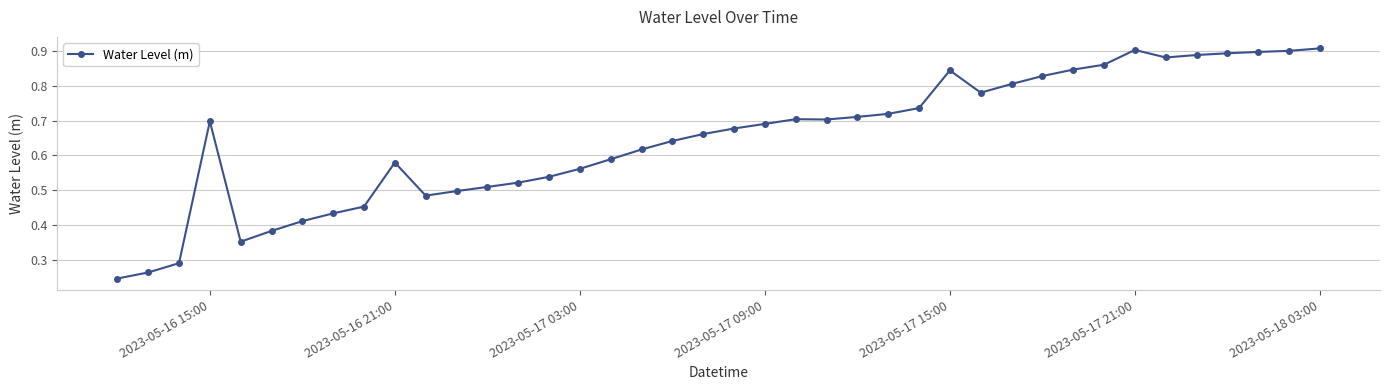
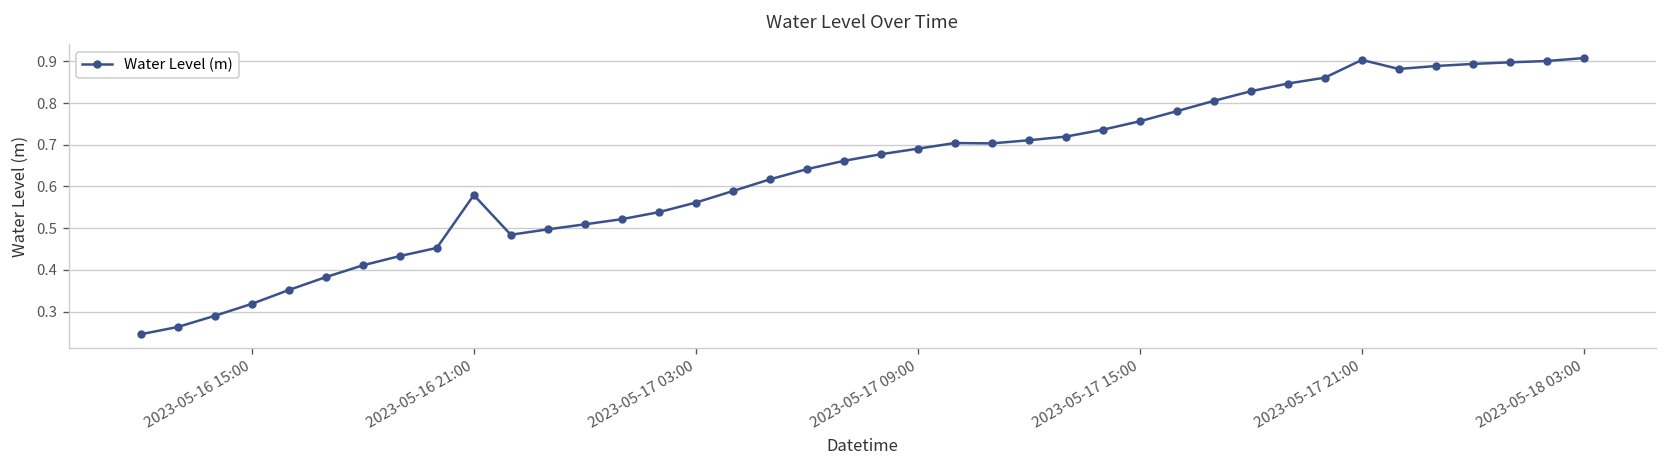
  {
-   "2023-05-16 15:00": 0.70,
+   "2023-05-16 15:00": 0.32,
    "2023-05-16 21:00": 0.58,
    "2023-05-17 03:00": 0.56,
    "2023-05-17 09:00": 0.69,
-   "2023-05-17 15:00": 0.84,
+   "2023-05-17 15:00": 0.76,
    "2023-05-17 21:00": 0.90,
    "2023-05-18 03:00": 0.91
  }
